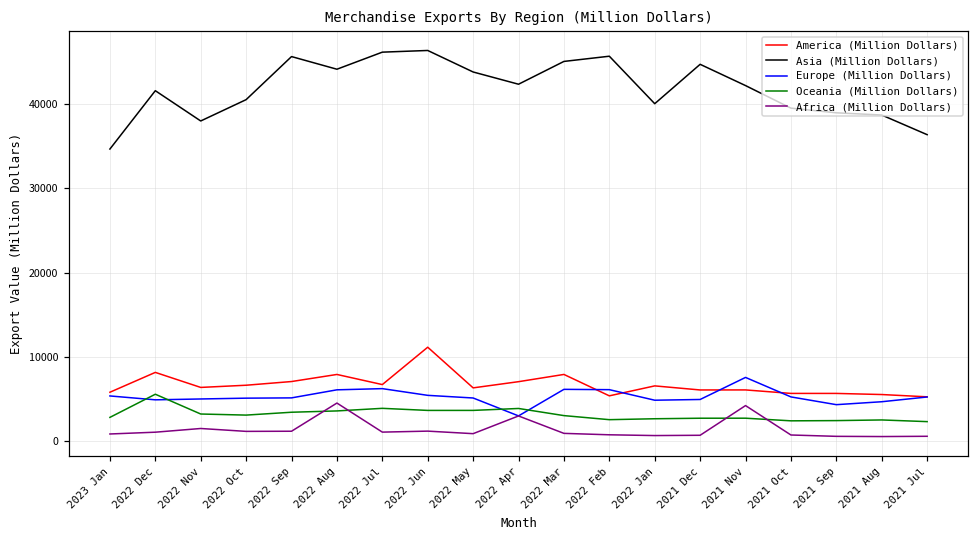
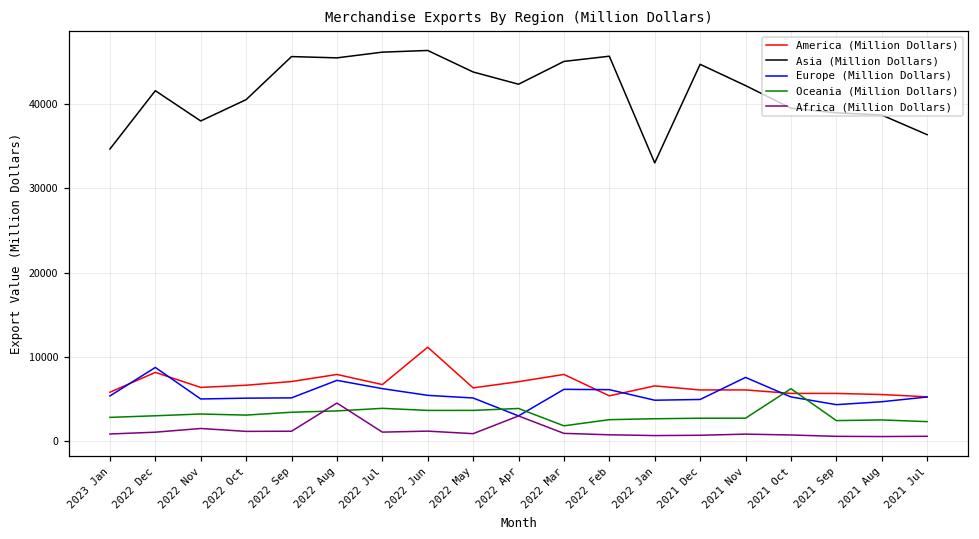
  {
    "America (Million Dollars)": {
      "2023 Jan": 6000,
      "2022 Dec": 8000,
      "2022 Nov": 6000,
      "2022 Oct": 7000,
      "2022 Sep": 7000,
      "2022 Aug": 8000,
      "2022 Jul": 7000,
      "2022 Jun": 11000,
      "2022 May": 6000,
      "2022 Apr": 7000,
      "2022 Mar": 8000,
      "2022 Feb": 5000,
      "2022 Jan": 7000,
      "2021 Dec": 6000,
      "2021 Nov": 6000,
      "2021 Oct": 6000,
      "2021 Sep": 6000,
      "2021 Aug": 6000
    },
    "Asia (Million Dollars)": {
      "2023 Jan": 35000,
      "2022 Dec": 42000,
      "2022 Nov": 38000,
      "2022 Oct": 41000,
      "2022 Sep": 46000,
-     "2022 Aug": 44000,
+     "2022 Aug": 45000,
      "2022 Jul": 46000,
      "2022 Jun": 46000,
      "2022 May": 44000,
      "2022 Apr": 42000,
      "2022 Mar": 45000,
      "2022 Feb": 46000,
-     "2022 Jan": 40000,
+     "2022 Jan": 33000,
      "2021 Dec": 45000,
      "2021 Nov": 42000,
      "2021 Jul": 36000
    },
    "Europe (Million Dollars)": {
      "2023 Jan": 5000,
-     "2022 Dec": 5000,
+     "2022 Dec": 9000,
      "2022 Nov": 5000,
      "2022 Oct": 5000,
      "2022 Sep": 5000,
-     "2022 Aug": 6000,
+     "2022 Aug": 7000,
      "2022 Jul": 6000,
      "2022 Jun": 5000,
      "2022 May": 5000,
      "2022 Mar": 6000,
      "2022 Feb": 6000,
      "2022 Jan": 5000,
      "2021 Dec": 5000,
      "2021 Nov": 8000,
      "2021 Oct": 5000,
      "2021 Sep": 4000,
      "2021 Aug": 5000
    },
    "Oceania (Million Dollars)": {
      "2023 Jan": 3000,
-     "2022 Dec": 6000,
+     "2022 Dec": 3000,
      "2022 Nov": 3000,
      "2022 Oct": 3000,
      "2022 Sep": 3000,
      "2022 Aug": 4000,
      "2022 Jul": 4000,
      "2022 Jun": 4000,
      "2022 May": 4000,
      "2022 Apr": 4000,
-     "2022 Mar": 3000,
+     "2022 Mar": 2000,
      "2022 Feb": 3000,
      "2022 Jan": 3000,
      "2021 Dec": 3000,
      "2021 Nov": 3000,
-     "2021 Oct": 2000,
+     "2021 Oct": 6000,
      "2021 Sep": 2000,
      "2021 Aug": 3000,
      "2021 Jul": 2000
    },
    "Africa (Million Dollars)": {
      "2023 Jan": 1000,
      "2022 Dec": 1000,
      "2022 Nov": 2000,
      "2022 Oct": 1000,
      "2022 Sep": 1000,
      "2022 Aug": 5000,
      "2022 Jul": 1000,
      "2022 Jun": 1000,
      "2022 May": 1000,
      "2022 Mar": 1000,
      "2022 Feb": 1000,
      "2022 Jan": 1000,
      "2021 Dec": 1000,
-     "2021 Nov": 4000,
+     "2021 Nov": 1000,
      "2021 Oct": 1000,
      "2021 Sep": 1000,
      "2021 Aug": 1000,
      "2021 Jul": 1000
    }
  }
